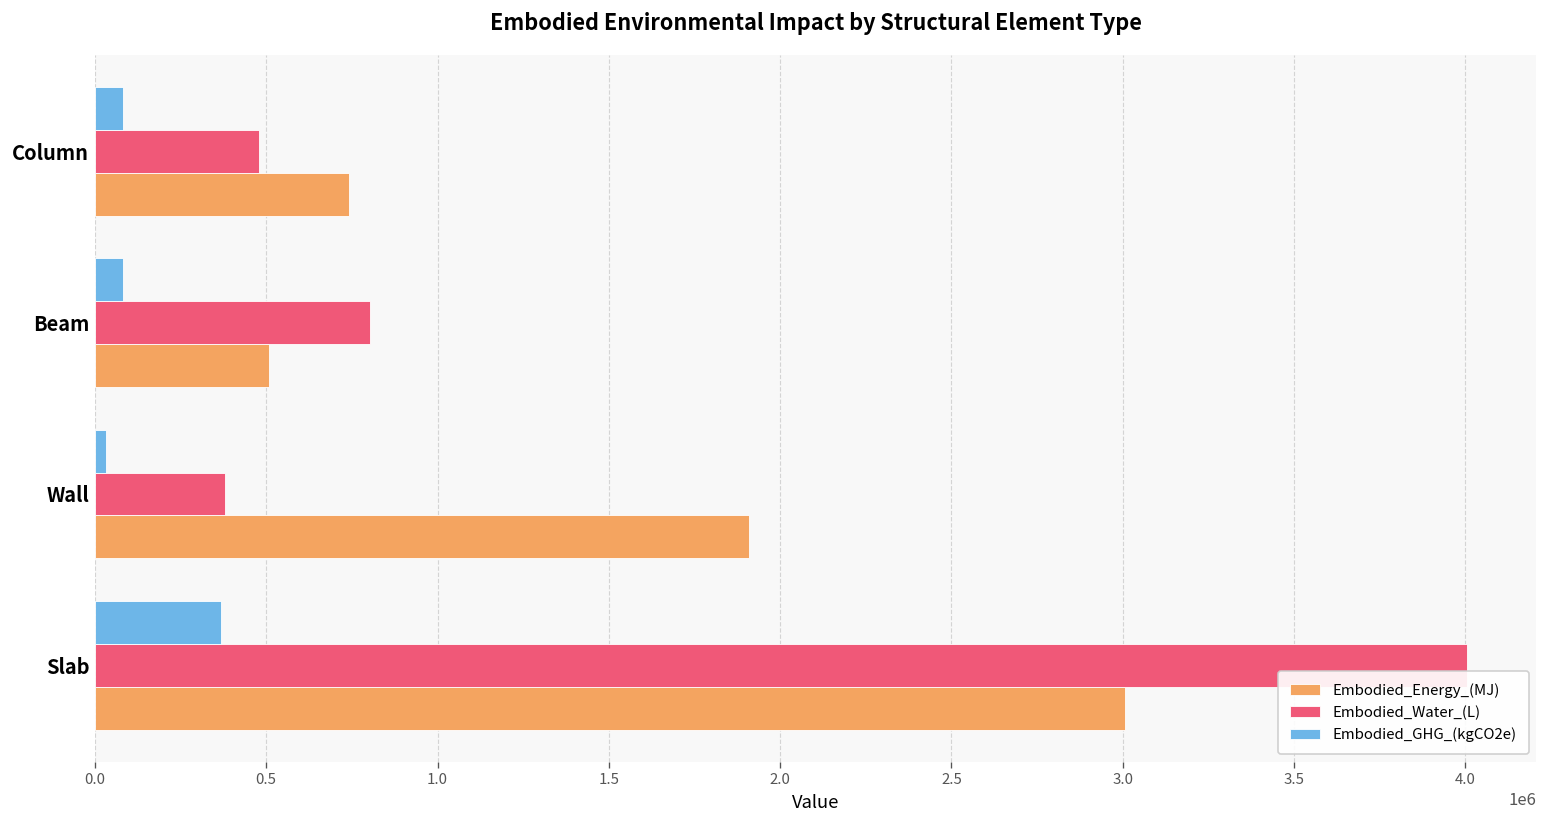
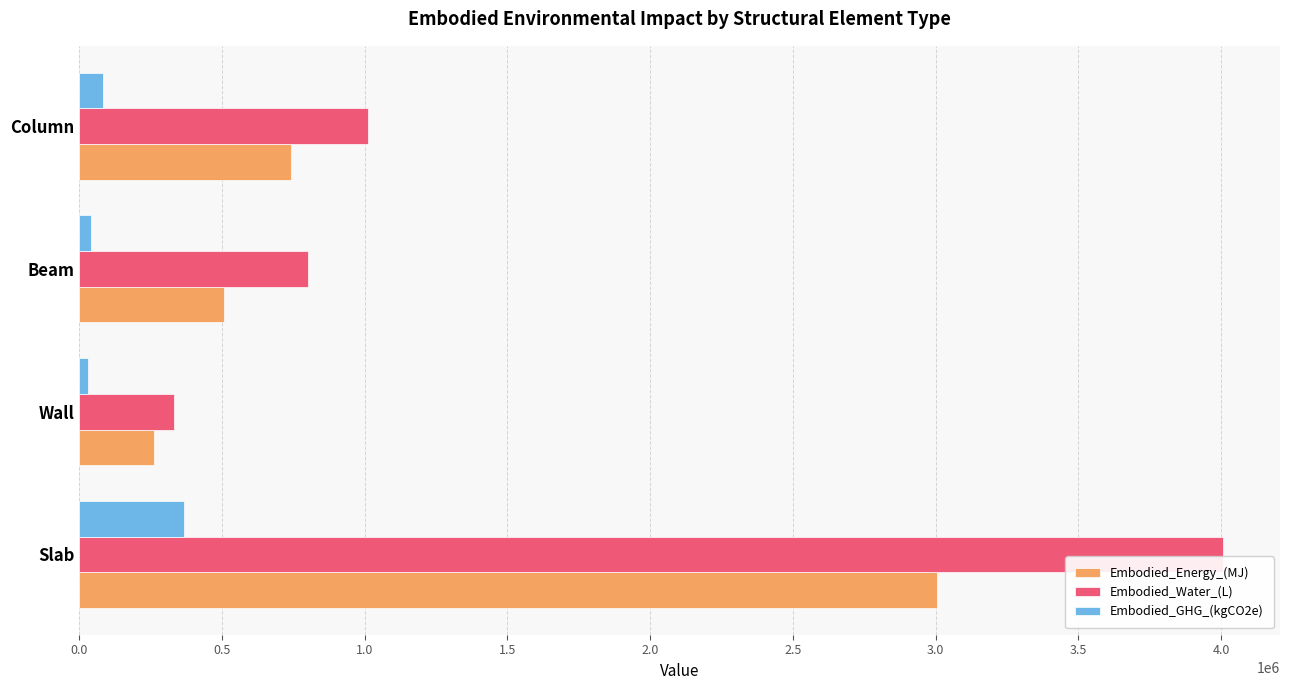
  {
    "Embodied_Energy_(MJ)": {
      "Column": 740000,
      "Beam": 510000,
-     "Wall": 1910000,
+     "Wall": 260000,
      "Slab": 3010000
    },
    "Embodied_Water_(L)": {
-     "Column": 480000,
+     "Column": 1010000,
      "Beam": 800000,
-     "Wall": 380000,
+     "Wall": 330000,
      "Slab": 4010000
    },
    "Embodied_GHG_(kgCO2e)": {
      "Column": 80000,
-     "Beam": 80000,
+     "Beam": 40000,
      "Wall": 30000,
      "Slab": 370000
    }
  }
